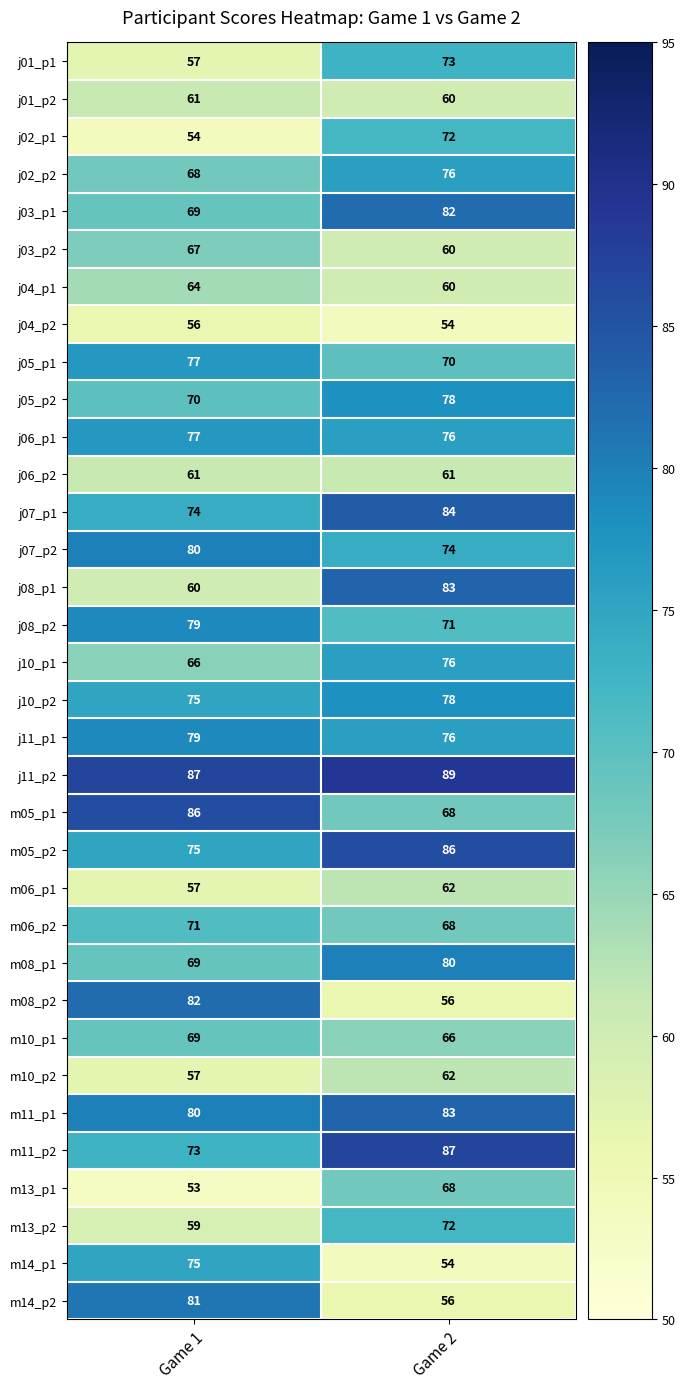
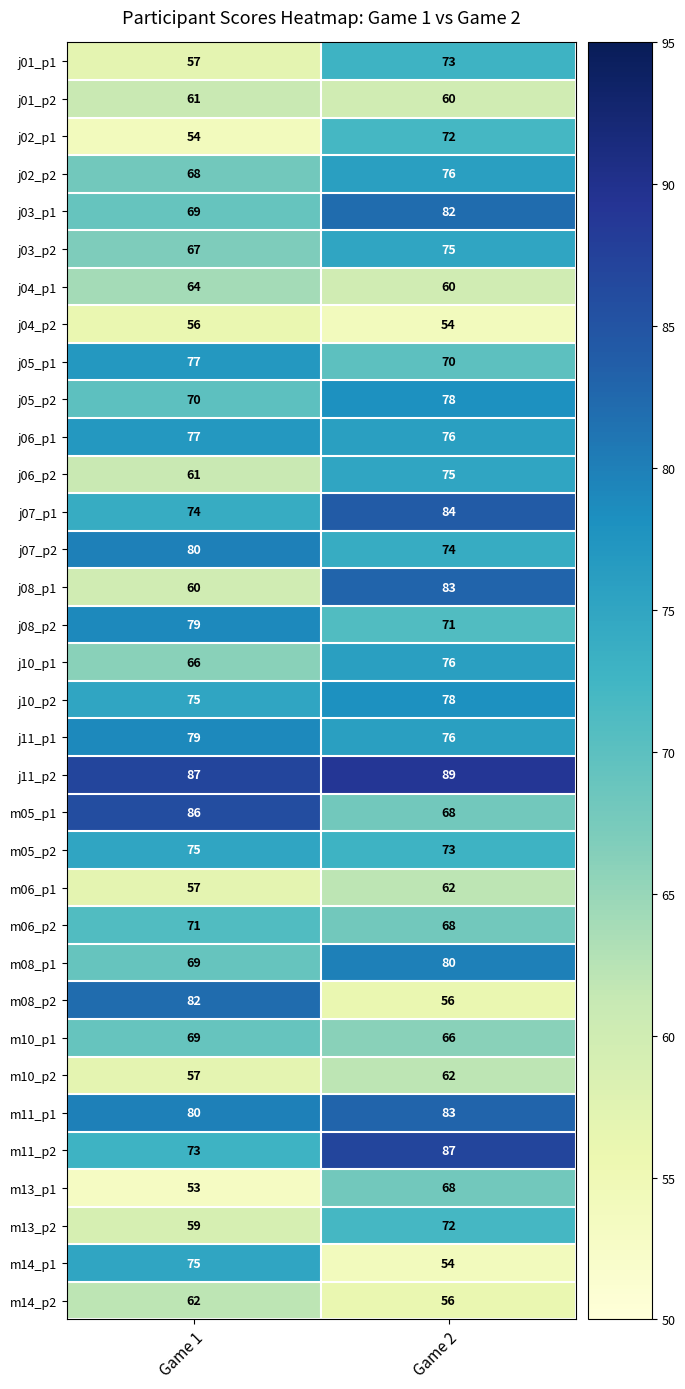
  {
    "j01_p1": {
      "Game 1": 57,
      "Game 2": 73
    },
    "j01_p2": {
      "Game 1": 61,
      "Game 2": 60
    },
    "j02_p1": {
      "Game 1": 54,
      "Game 2": 72
    },
    "j02_p2": {
      "Game 1": 68,
      "Game 2": 76
    },
    "j03_p1": {
      "Game 1": 69,
      "Game 2": 82
    },
    "j03_p2": {
      "Game 1": 67,
-     "Game 2": 60
+     "Game 2": 75
    },
    "j04_p1": {
      "Game 1": 64,
      "Game 2": 60
    },
    "j04_p2": {
      "Game 1": 56,
      "Game 2": 54
    },
    "j05_p1": {
      "Game 1": 77,
      "Game 2": 70
    },
    "j05_p2": {
      "Game 1": 70,
      "Game 2": 78
    },
    "j06_p1": {
      "Game 1": 77,
      "Game 2": 76
    },
    "j06_p2": {
      "Game 1": 61,
-     "Game 2": 61
+     "Game 2": 75
    },
    "j07_p1": {
      "Game 1": 74,
      "Game 2": 84
    },
    "j07_p2": {
      "Game 1": 80,
      "Game 2": 74
    },
    "j08_p1": {
      "Game 1": 60,
      "Game 2": 83
    },
    "j08_p2": {
      "Game 1": 79,
      "Game 2": 71
    },
    "j10_p1": {
      "Game 1": 66,
      "Game 2": 76
    },
    "j10_p2": {
      "Game 1": 75,
      "Game 2": 78
    },
    "j11_p1": {
      "Game 1": 79,
      "Game 2": 76
    },
    "j11_p2": {
      "Game 1": 87,
      "Game 2": 89
    },
    "m05_p1": {
      "Game 1": 86,
      "Game 2": 68
    },
    "m05_p2": {
      "Game 1": 75,
-     "Game 2": 86
+     "Game 2": 73
    },
    "m06_p1": {
      "Game 1": 57,
      "Game 2": 62
    },
    "m06_p2": {
      "Game 1": 71,
      "Game 2": 68
    },
    "m08_p1": {
      "Game 1": 69,
      "Game 2": 80
    },
    "m08_p2": {
      "Game 1": 82,
      "Game 2": 56
    },
    "m10_p1": {
      "Game 1": 69,
      "Game 2": 66
    },
    "m10_p2": {
      "Game 1": 57,
      "Game 2": 62
    },
    "m11_p1": {
      "Game 1": 80,
      "Game 2": 83
    },
    "m11_p2": {
      "Game 1": 73,
      "Game 2": 87
    },
    "m13_p1": {
      "Game 1": 53,
      "Game 2": 68
    },
    "m13_p2": {
      "Game 1": 59,
      "Game 2": 72
    },
    "m14_p1": {
      "Game 1": 75,
      "Game 2": 54
    },
    "m14_p2": {
-     "Game 1": 81,
+     "Game 1": 62,
      "Game 2": 56
    }
  }
